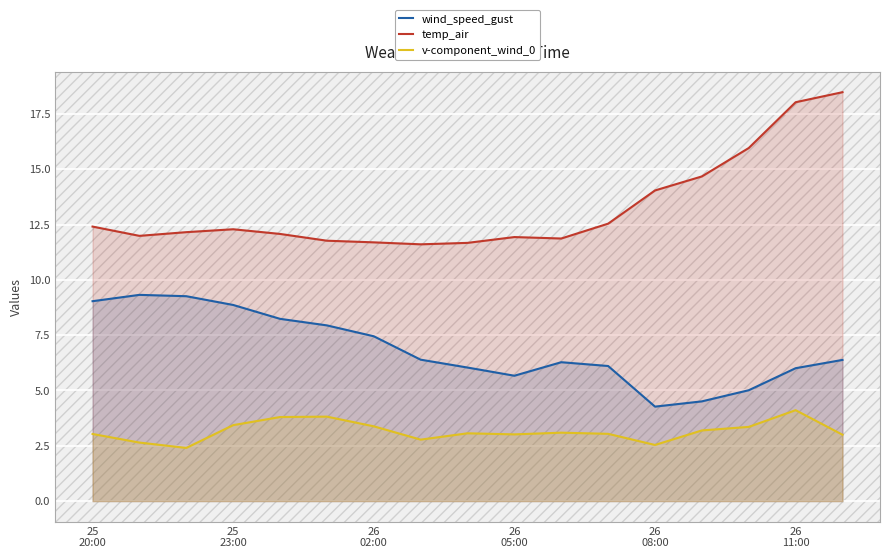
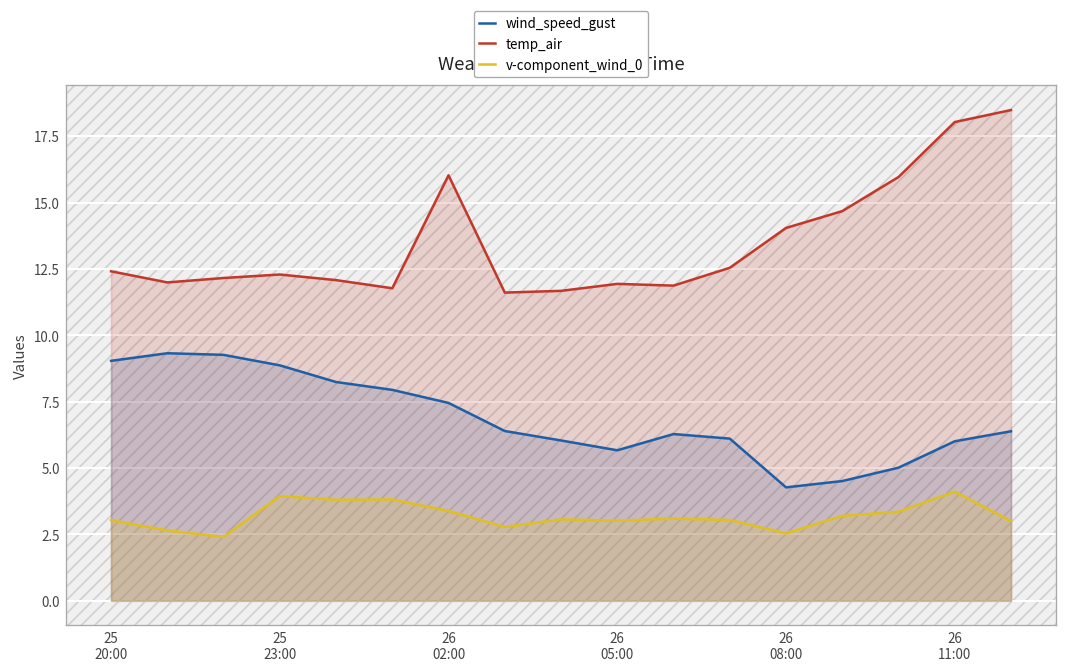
  {
    "wind_speed_gust": {
      "25 20:00": 9.0,
      "25 23:00": 8.9,
      "26 02:00": 7.5,
      "26 05:00": 5.7,
      "26 08:00": 4.3,
      "26 11:00": 6.0
    },
    "temp_air": {
      "25 20:00": 12.4,
      "25 23:00": 12.3,
-     "26 02:00": 11.7,
+     "26 02:00": 16.0,
      "26 05:00": 11.9,
      "26 08:00": 14.0,
      "26 11:00": 18.0
    },
    "v-component_wind_0": {
      "25 20:00": 3.0,
-     "25 23:00": 3.4,
+     "25 23:00": 3.9,
      "26 02:00": 3.4,
      "26 05:00": 3.0,
      "26 08:00": 2.5,
      "26 11:00": 4.1
    }
  }
